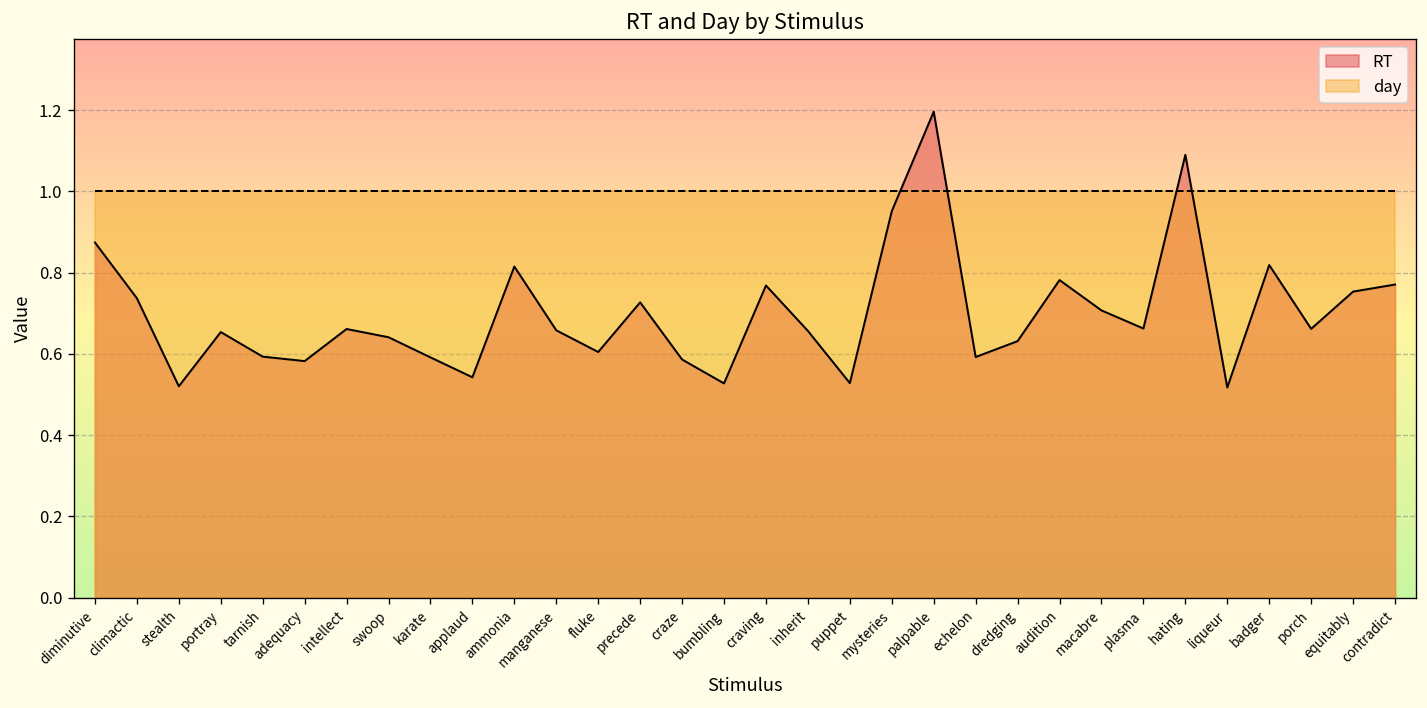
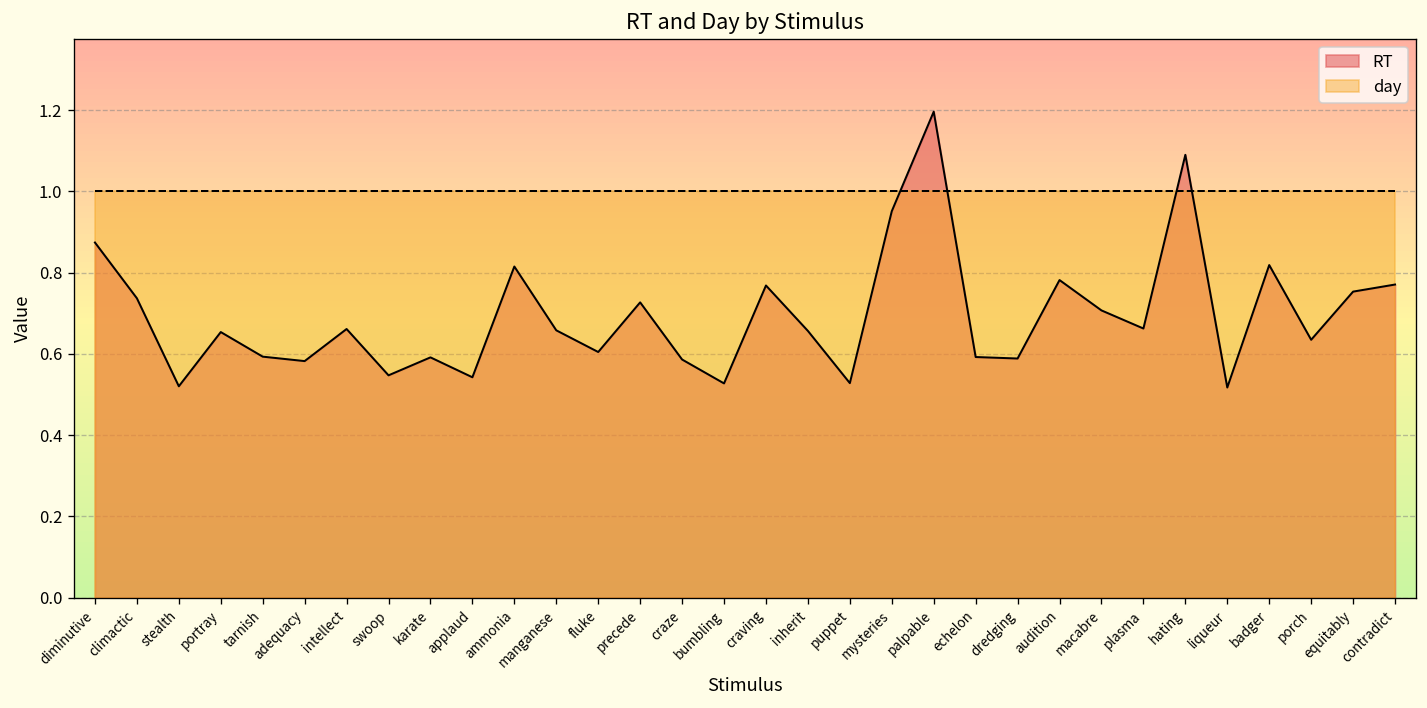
  {
    "RT": {
      "diminutive": 0.87,
      "climactic": 0.74,
      "stealth": 0.52,
      "portray": 0.65,
      "tarnish": 0.59,
      "adequacy": 0.58,
      "intellect": 0.66,
-     "swoop": 0.64,
+     "swoop": 0.55,
      "karate": 0.59,
      "applaud": 0.54,
      "ammonia": 0.82,
      "manganese": 0.66,
      "fluke": 0.60,
      "precede": 0.73,
      "craze": 0.59,
      "bumbling": 0.53,
      "craving": 0.77,
      "inherit": 0.66,
      "puppet": 0.53,
      "mysteries": 0.95,
      "palpable": 1.20,
      "echelon": 0.59,
-     "dredging": 0.63,
+     "dredging": 0.59,
      "audition": 0.78,
      "macabre": 0.71,
      "plasma": 0.66,
      "hating": 1.09,
      "liqueur": 0.52,
      "badger": 0.82,
-     "porch": 0.66,
+     "porch": 0.63,
      "equitably": 0.75,
      "contradict": 0.77
    },
    "day": {
      "diminutive": 1.00,
      "climactic": 1.00,
      "stealth": 1.00,
      "portray": 1.00,
      "tarnish": 1.00,
      "adequacy": 1.00,
      "intellect": 1.00,
      "swoop": 1.00,
      "karate": 1.00,
      "applaud": 1.00,
      "ammonia": 1.00,
      "manganese": 1.00,
      "fluke": 1.00,
      "precede": 1.00,
      "craze": 1.00,
      "bumbling": 1.00,
      "craving": 1.00,
      "inherit": 1.00,
      "puppet": 1.00,
      "mysteries": 1.00,
      "palpable": 1.00,
      "echelon": 1.00,
      "dredging": 1.00,
      "audition": 1.00,
      "macabre": 1.00,
      "plasma": 1.00,
      "hating": 1.00,
      "liqueur": 1.00,
      "badger": 1.00,
      "porch": 1.00,
      "equitably": 1.00,
      "contradict": 1.00
    }
  }
